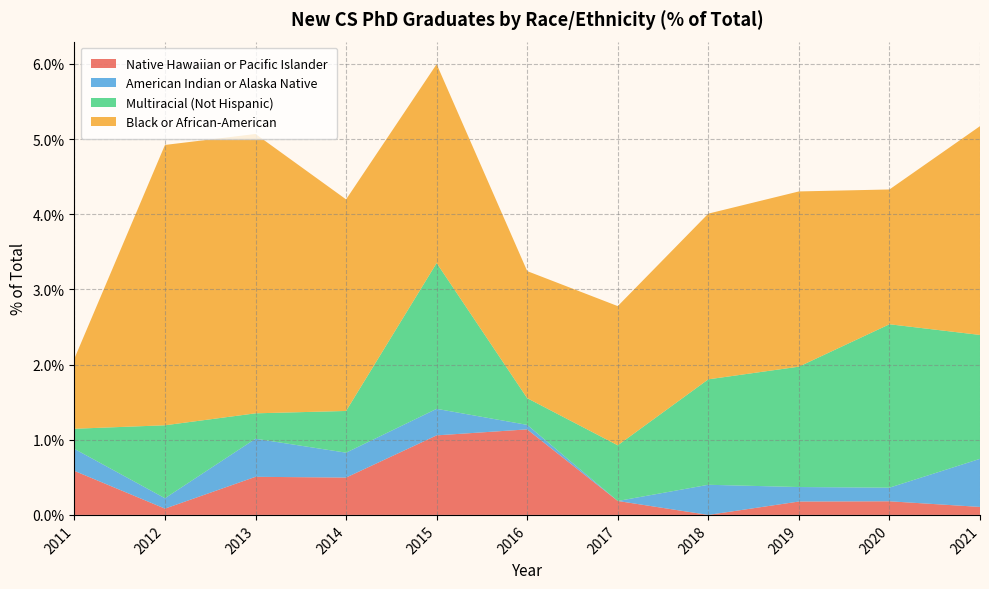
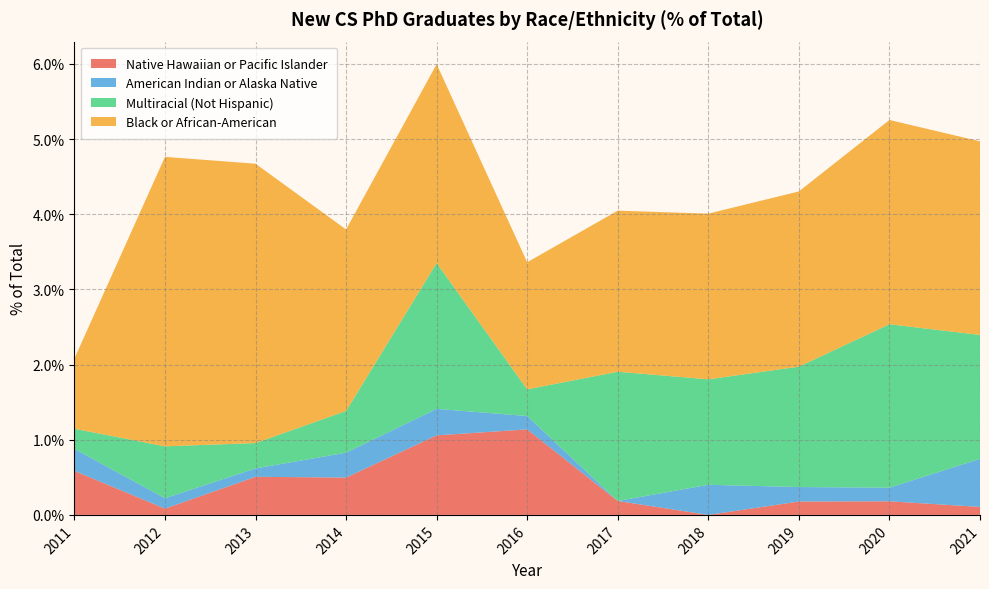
  {
    "Native Hawaiian or Pacific Islander": {
      "2011": "0.6%",
      "2012": "0.1%",
      "2013": "0.5%",
      "2014": "0.5%",
      "2015": "1.1%",
      "2016": "1.1%",
      "2018": "0.0%",
      "2019": "0.2%",
      "2020": "0.2%",
      "2021": "0.1%"
    },
    "American Indian or Alaska Native": {
      "2011": "0.3%",
      "2012": "0.1%",
-     "2013": "0.5%",
+     "2013": "0.1%",
      "2014": "0.3%",
      "2015": "0.4%",
-     "2016": "0.1%",
+     "2016": "0.2%",
      "2018": "0.4%",
      "2019": "0.2%",
      "2020": "0.2%",
      "2021": "0.6%"
    },
    "Multiracial (Not Hispanic)": {
      "2011": "0.3%",
-     "2012": "1.0%",
+     "2012": "0.7%",
      "2013": "0.3%",
      "2014": "0.6%",
      "2015": "1.9%",
      "2016": "0.4%",
-     "2017": "0.7%",
+     "2017": "1.7%",
      "2018": "1.4%",
      "2019": "1.6%",
      "2020": "2.2%",
      "2021": "1.6%"
    },
    "Black or African-American": {
      "2011": "0.9%",
-     "2012": "3.7%",
-     "2014": "2.8%",
+     "2012": "3.9%",
+     "2014": "2.4%",
      "2015": "2.6%",
      "2016": "1.7%",
-     "2017": "1.9%",
+     "2017": "2.1%",
      "2018": "2.2%",
      "2019": "2.3%",
-     "2020": "1.8%",
-     "2021": "2.8%"
+     "2020": "2.7%",
+     "2021": "2.6%"
    }
  }
